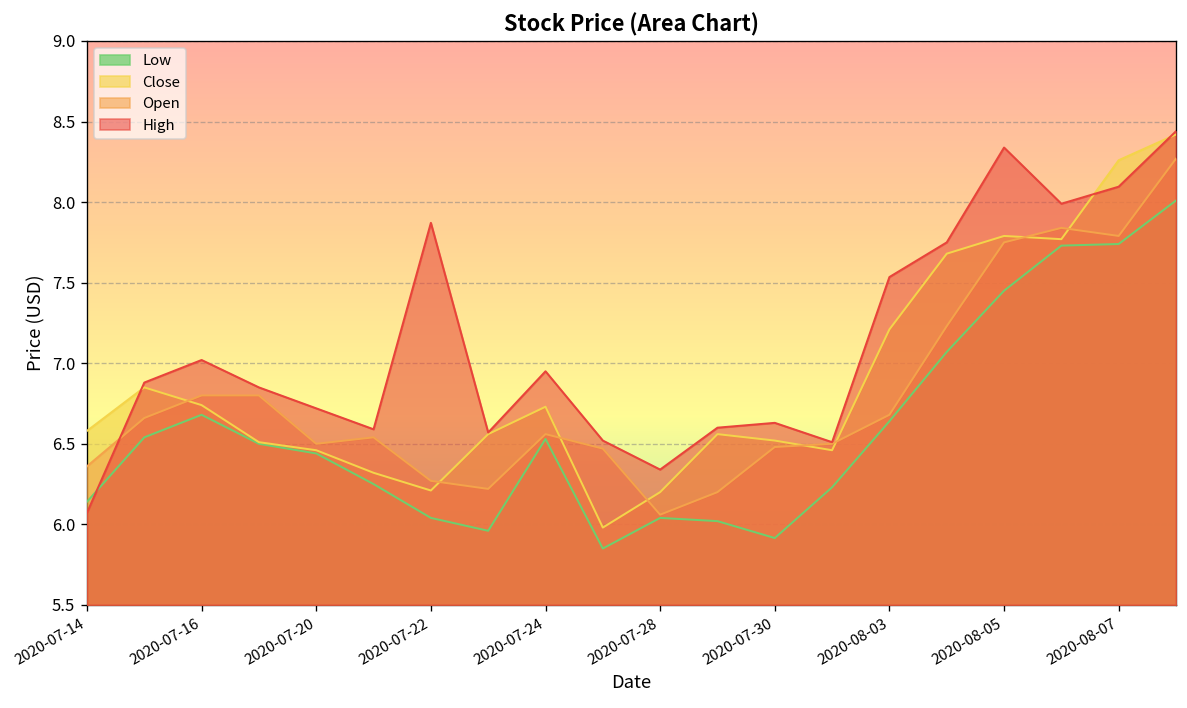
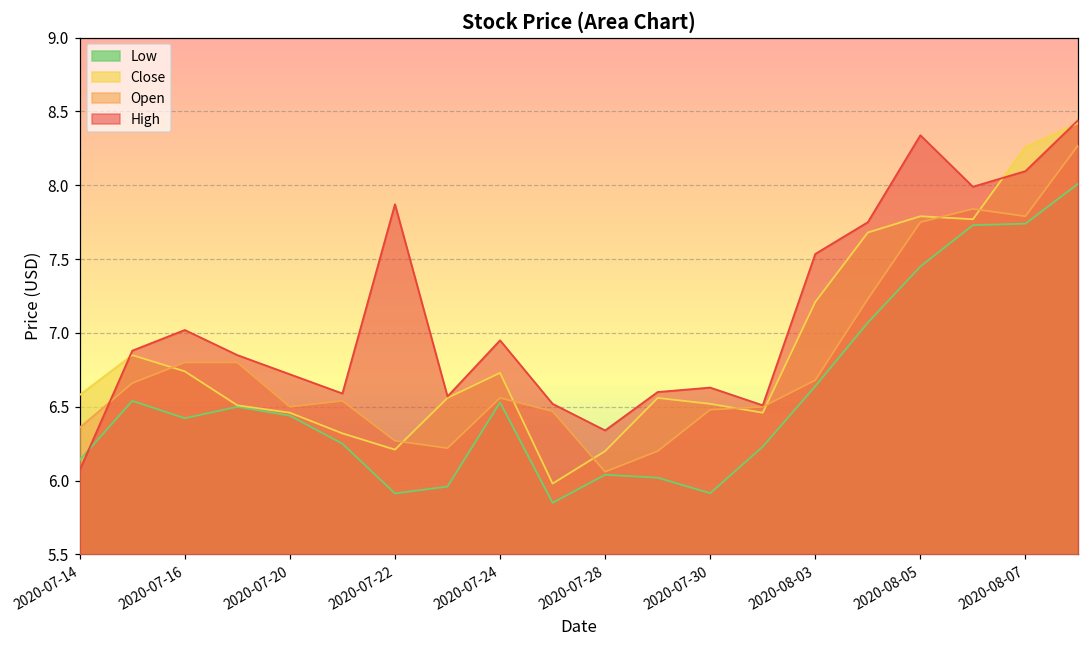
  {
    "Low": {
      "2020-07-14": 6.14,
-     "2020-07-16": 6.68,
+     "2020-07-16": 6.42,
      "2020-07-20": 6.44,
-     "2020-07-22": 6.04,
+     "2020-07-22": 5.91,
      "2020-07-24": 6.53,
      "2020-07-28": 6.04,
      "2020-07-30": 5.92,
      "2020-08-03": 6.64,
      "2020-08-05": 7.45,
      "2020-08-07": 7.74
    },
    "High": {
      "2020-07-14": 6.07,
      "2020-07-16": 7.02,
      "2020-07-20": 6.72,
      "2020-07-22": 7.87,
      "2020-07-24": 6.95,
      "2020-07-28": 6.34,
      "2020-07-30": 6.63,
      "2020-08-03": 7.53,
      "2020-08-05": 8.34,
      "2020-08-07": 8.10
    }
  }
